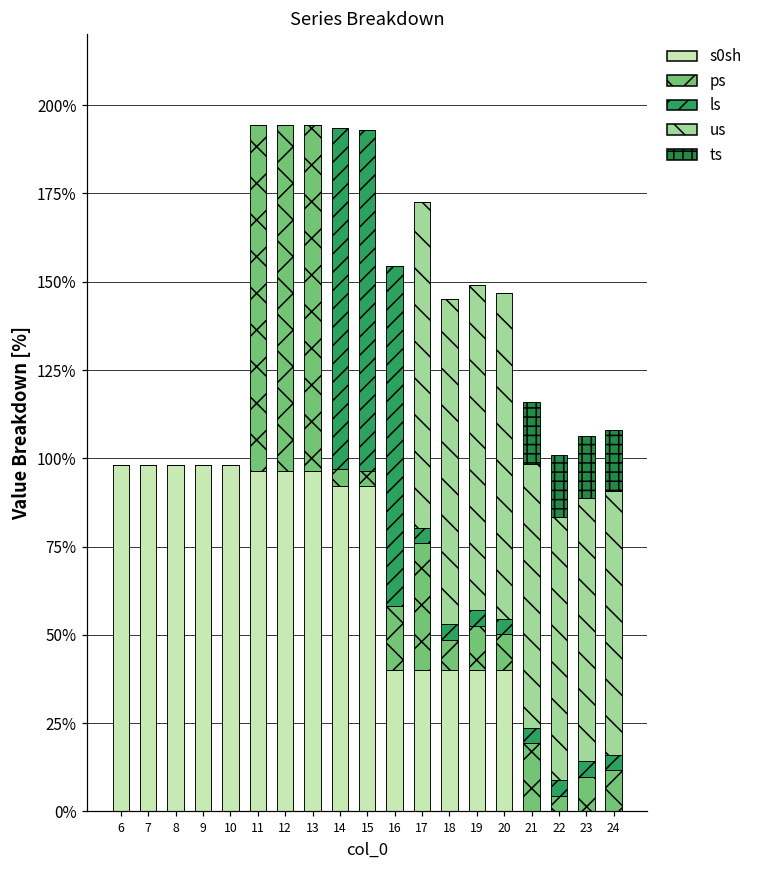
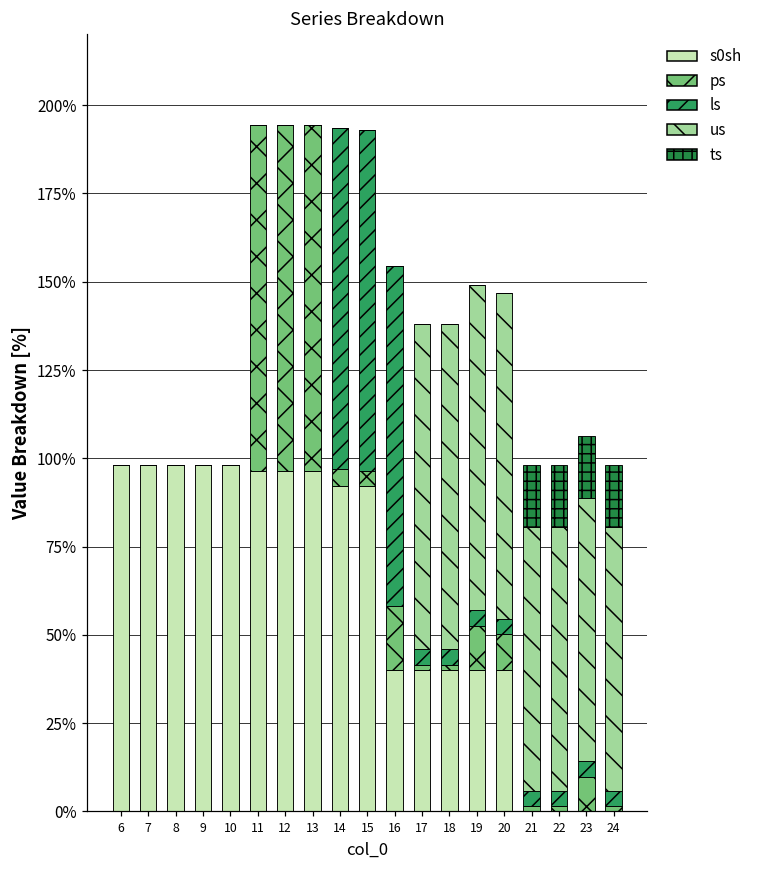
  {
    "ps": {
      "6": "0%",
      "7": "0%",
      "8": "0%",
      "9": "0%",
      "10": "0%",
      "11": "98%",
      "12": "98%",
      "13": "98%",
      "14": "5%",
      "15": "4%",
      "16": "18%",
-     "17": "36%",
-     "18": "9%",
+     "17": "2%",
+     "18": "2%",
      "19": "13%",
      "20": "10%",
-     "21": "19%",
-     "22": "4%",
+     "21": "2%",
+     "22": "2%",
      "23": "10%",
-     "24": "12%"
+     "24": "2%"
    }
  }
